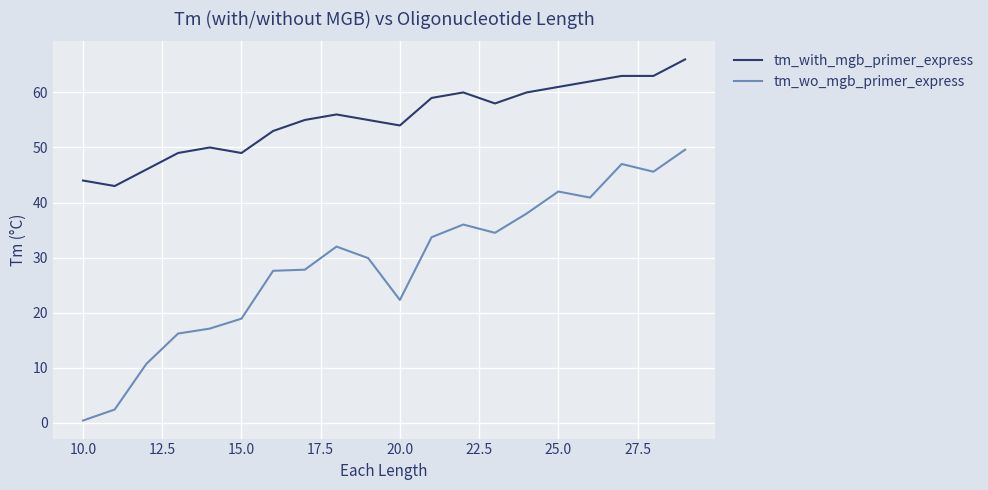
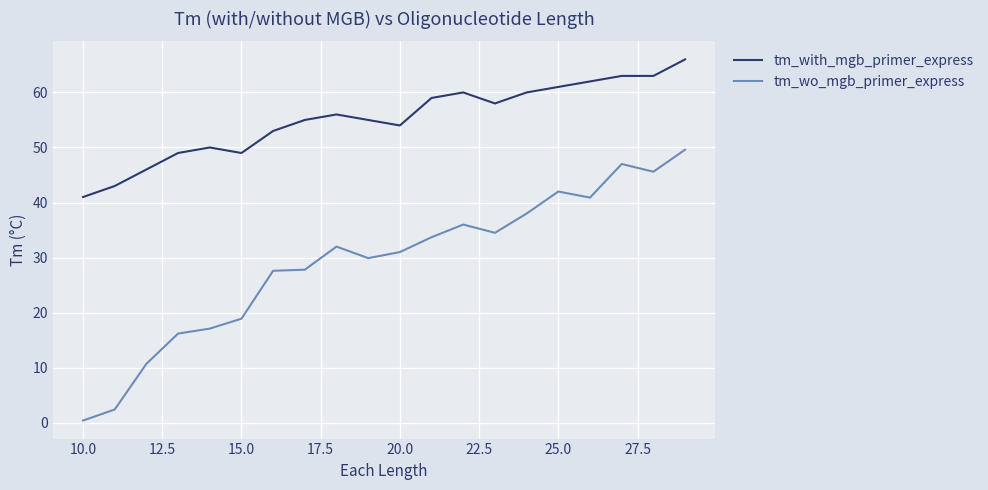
  {
    "tm_with_mgb_primer_express": {
-     "10.0": 44,
+     "10.0": 41,
      "15.0": 49,
      "20.0": 54,
      "25.0": 61
    },
    "tm_wo_mgb_primer_express": {
      "10.0": 0,
      "15.0": 19,
-     "20.0": 22,
+     "20.0": 31,
      "25.0": 42
    }
  }
